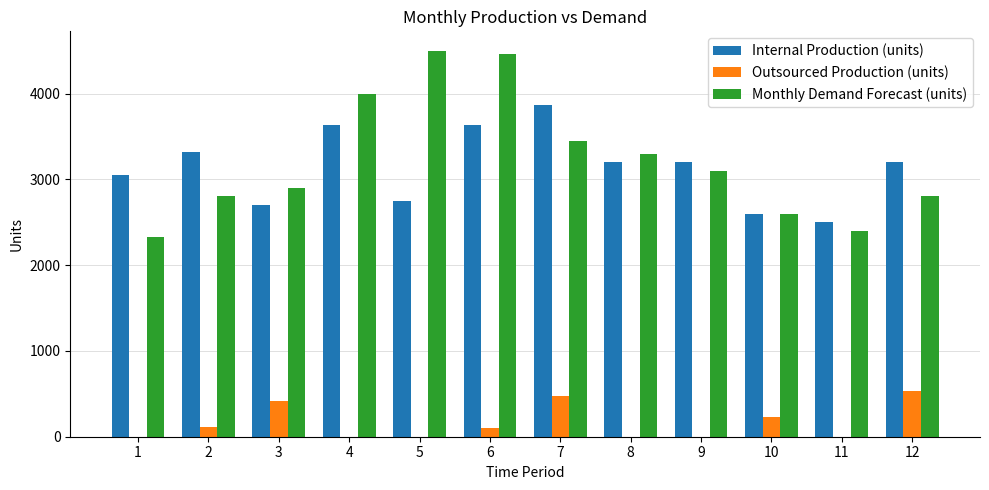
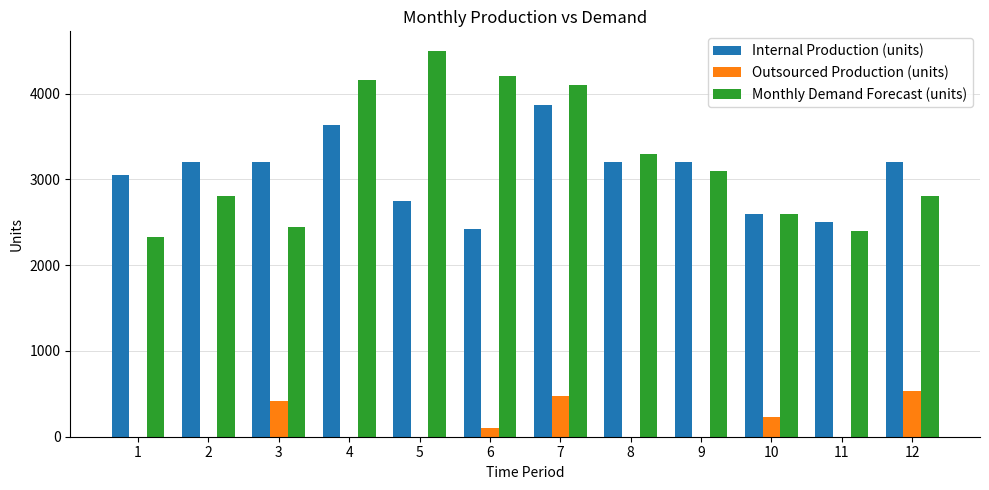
  {
    "Internal Production (units)": {
      "1": 3000,
-     "2": 3300,
-     "3": 2700,
+     "2": 3200,
+     "3": 3200,
      "4": 3600,
      "5": 2800,
-     "6": 3600,
+     "6": 2400,
      "7": 3900,
      "8": 3200,
      "9": 3200,
      "10": 2600,
      "11": 2500,
      "12": 3200
    },
    "Outsourced Production (units)": {
      "1": 0,
-     "2": 100,
+     "2": 0,
      "3": 400,
      "4": 0,
      "5": 0,
      "6": 100,
      "7": 500,
      "8": 0,
      "9": 0,
      "10": 200,
      "11": 0,
      "12": 500
    },
    "Monthly Demand Forecast (units)": {
      "1": 2300,
      "2": 2800,
-     "3": 2900,
-     "4": 4000,
+     "3": 2400,
+     "4": 4200,
      "5": 4500,
-     "6": 4500,
-     "7": 3400,
+     "6": 4200,
+     "7": 4100,
      "8": 3300,
      "9": 3100,
      "10": 2600,
      "11": 2400,
      "12": 2800
    }
  }
